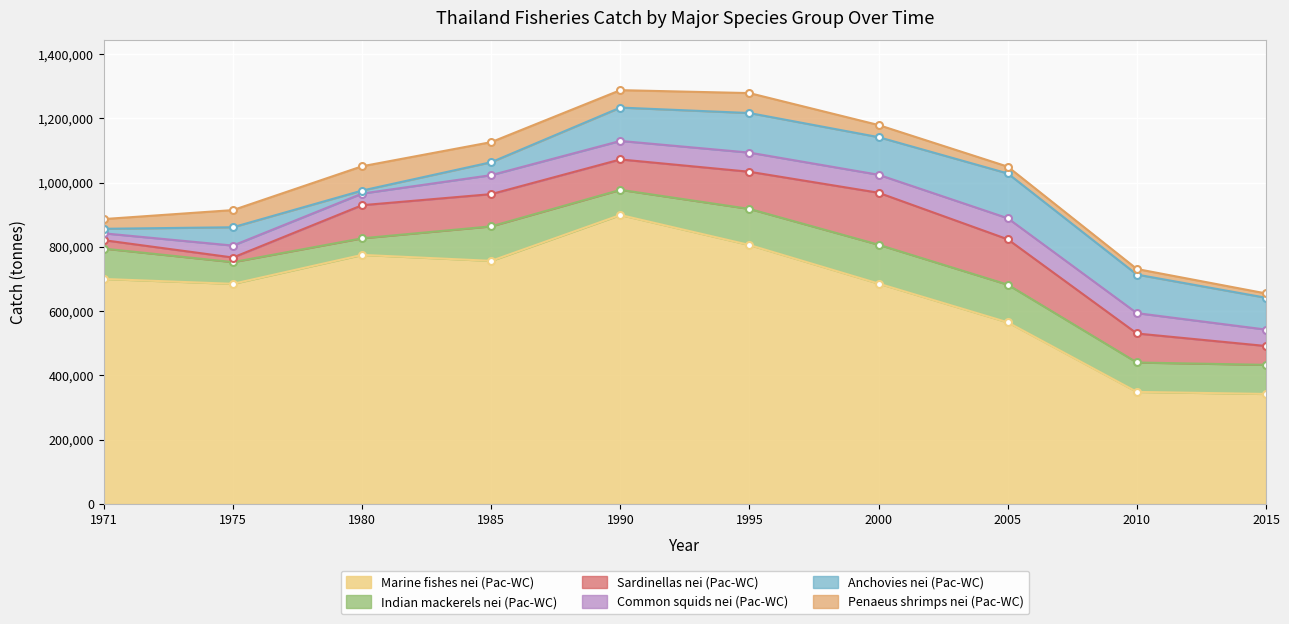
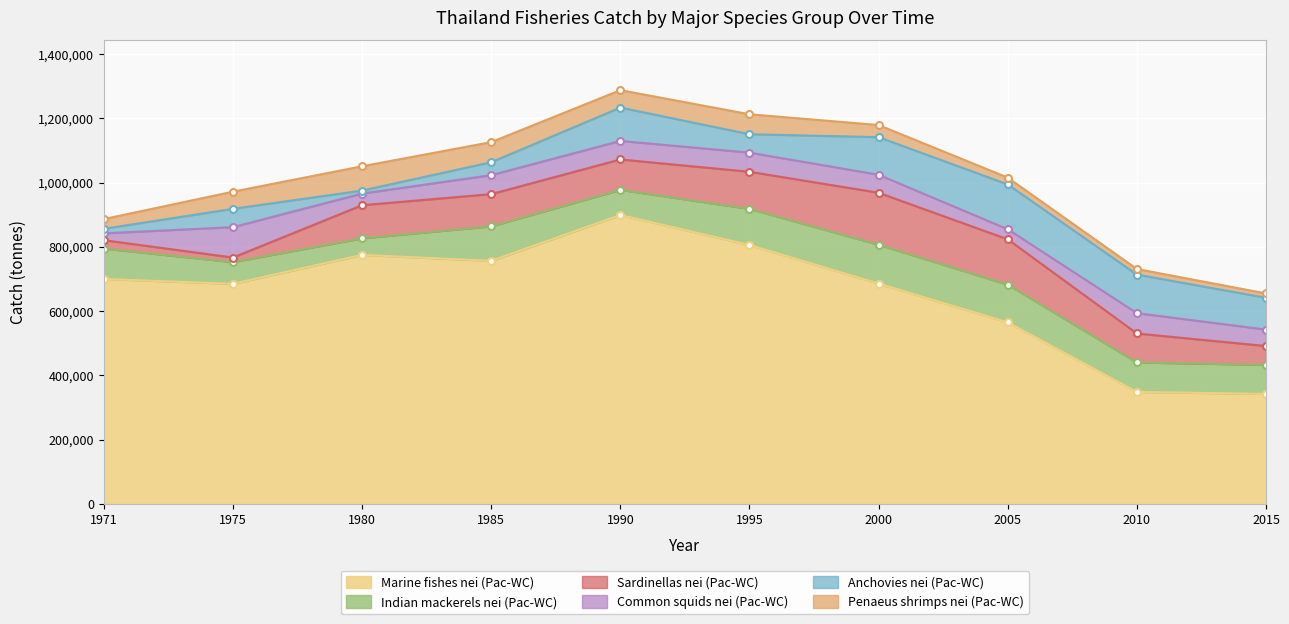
  {
    "Indian mackerels nei (Pac-WC)": {
      "1971": "90,000",
      "1975": "70,000",
      "1980": "50,000",
      "1985": "110,000",
      "1990": "80,000",
      "1995": "110,000",
      "2000": "120,000",
      "2005": "120,000",
      "2010": "90,000",
      "2015": "90,000"
    },
    "Sardinellas nei (Pac-WC)": {
      "1971": "30,000",
      "1975": "10,000",
      "1980": "100,000",
      "1985": "100,000",
      "1990": "90,000",
      "1995": "120,000",
      "2000": "160,000",
      "2005": "140,000",
      "2010": "90,000",
      "2015": "60,000"
    },
    "Common squids nei (Pac-WC)": {
      "1971": "20,000",
-     "1975": "40,000",
+     "1975": "90,000",
      "1980": "40,000",
      "1985": "60,000",
      "1990": "60,000",
      "1995": "60,000",
      "2000": "60,000",
-     "2005": "70,000",
+     "2005": "30,000",
      "2010": "60,000",
      "2015": "50,000"
    },
    "Anchovies nei (Pac-WC)": {
      "1971": "10,000",
      "1975": "60,000",
      "1980": "10,000",
      "1985": "40,000",
      "1990": "100,000",
-     "1995": "120,000",
+     "1995": "60,000",
      "2000": "120,000",
      "2005": "140,000",
      "2010": "120,000",
      "2015": "100,000"
    }
  }
